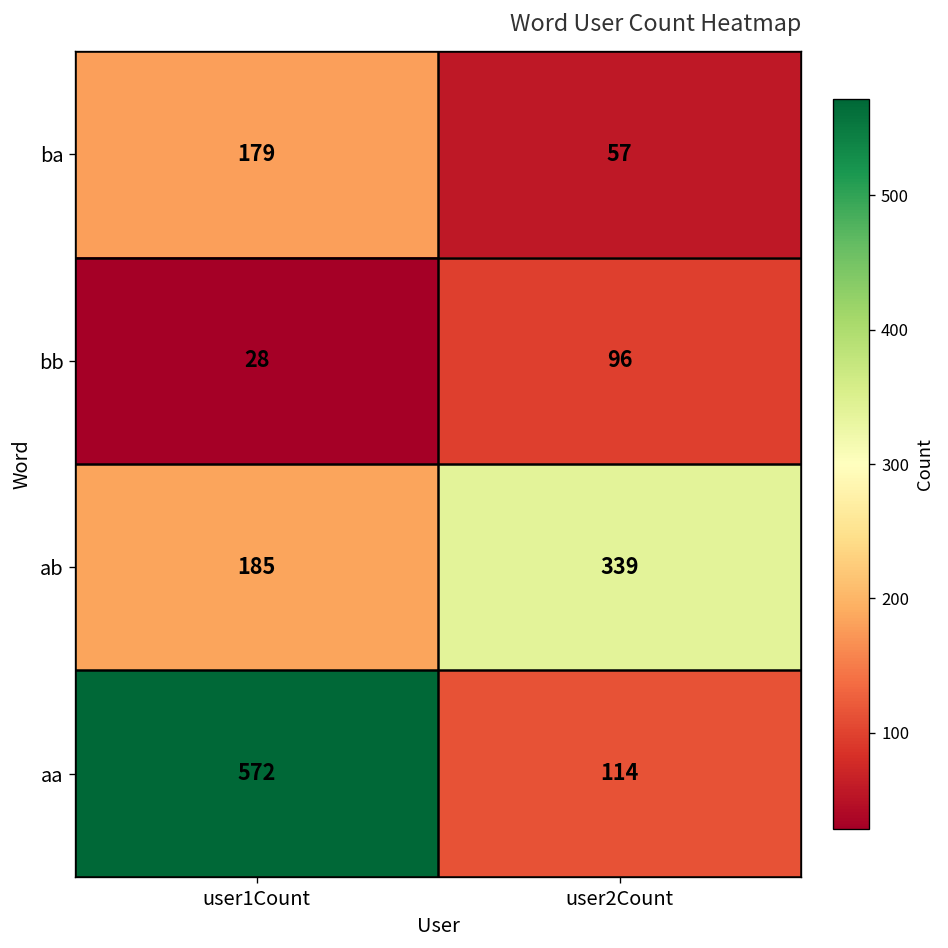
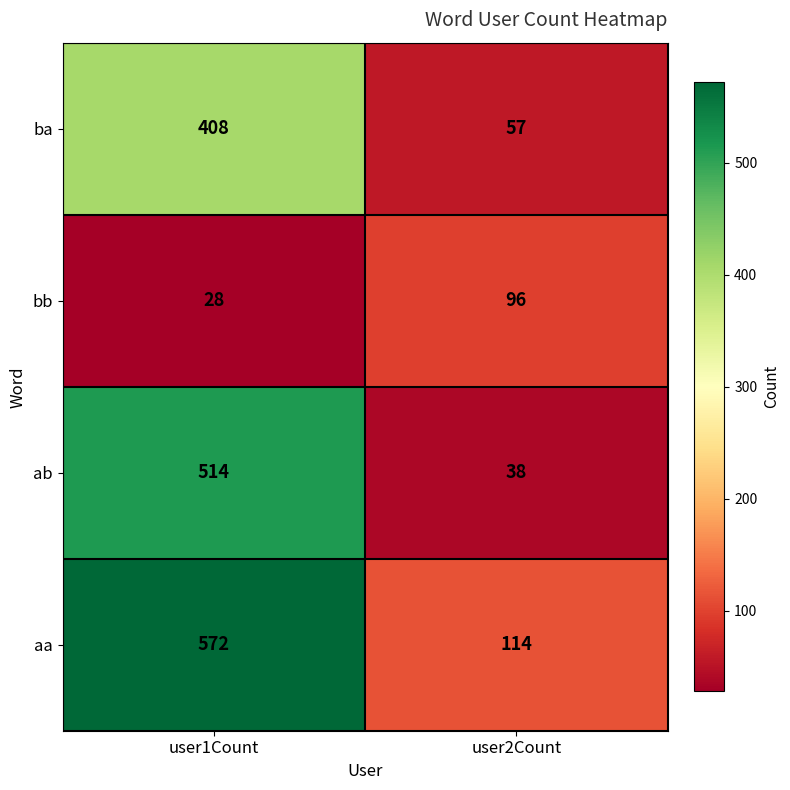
  {
    "ba": {
-     "user1Count": 179,
+     "user1Count": 408,
      "user2Count": 57
    },
    "bb": {
      "user1Count": 28,
      "user2Count": 96
    },
    "ab": {
-     "user1Count": 185,
-     "user2Count": 339
+     "user1Count": 514,
+     "user2Count": 38
    },
    "aa": {
      "user1Count": 572,
      "user2Count": 114
    }
  }
